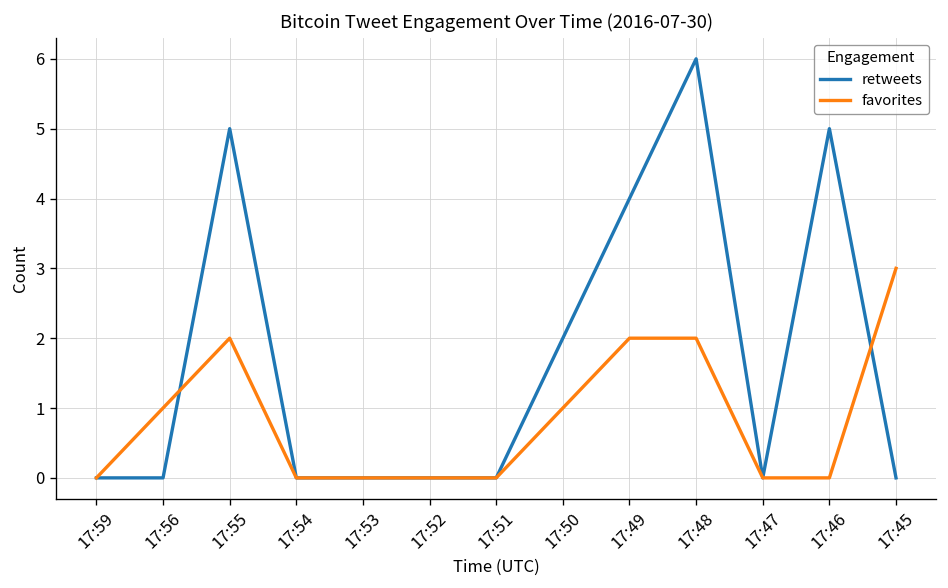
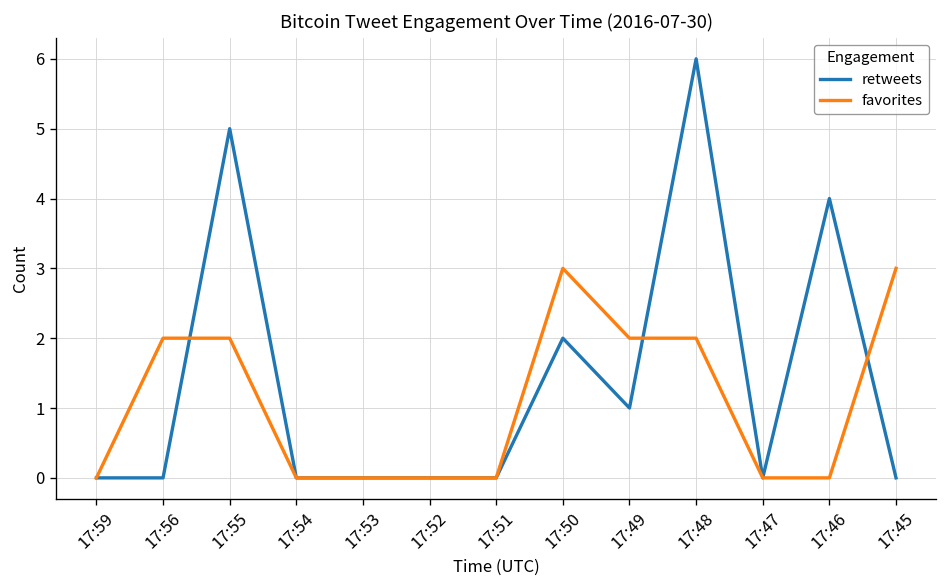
  {
    "retweets": {
      "17:56": 0,
      "17:55": 5,
      "17:50": 2,
-     "17:49": 4,
+     "17:49": 1,
      "17:48": 6,
-     "17:46": 5,
+     "17:46": 4,
      "17:45": 0
    },
    "favorites": {
-     "17:56": 1,
+     "17:56": 2,
      "17:55": 2,
-     "17:50": 1,
+     "17:50": 3,
      "17:49": 2,
      "17:48": 2,
      "17:46": 0,
      "17:45": 3
    }
  }
